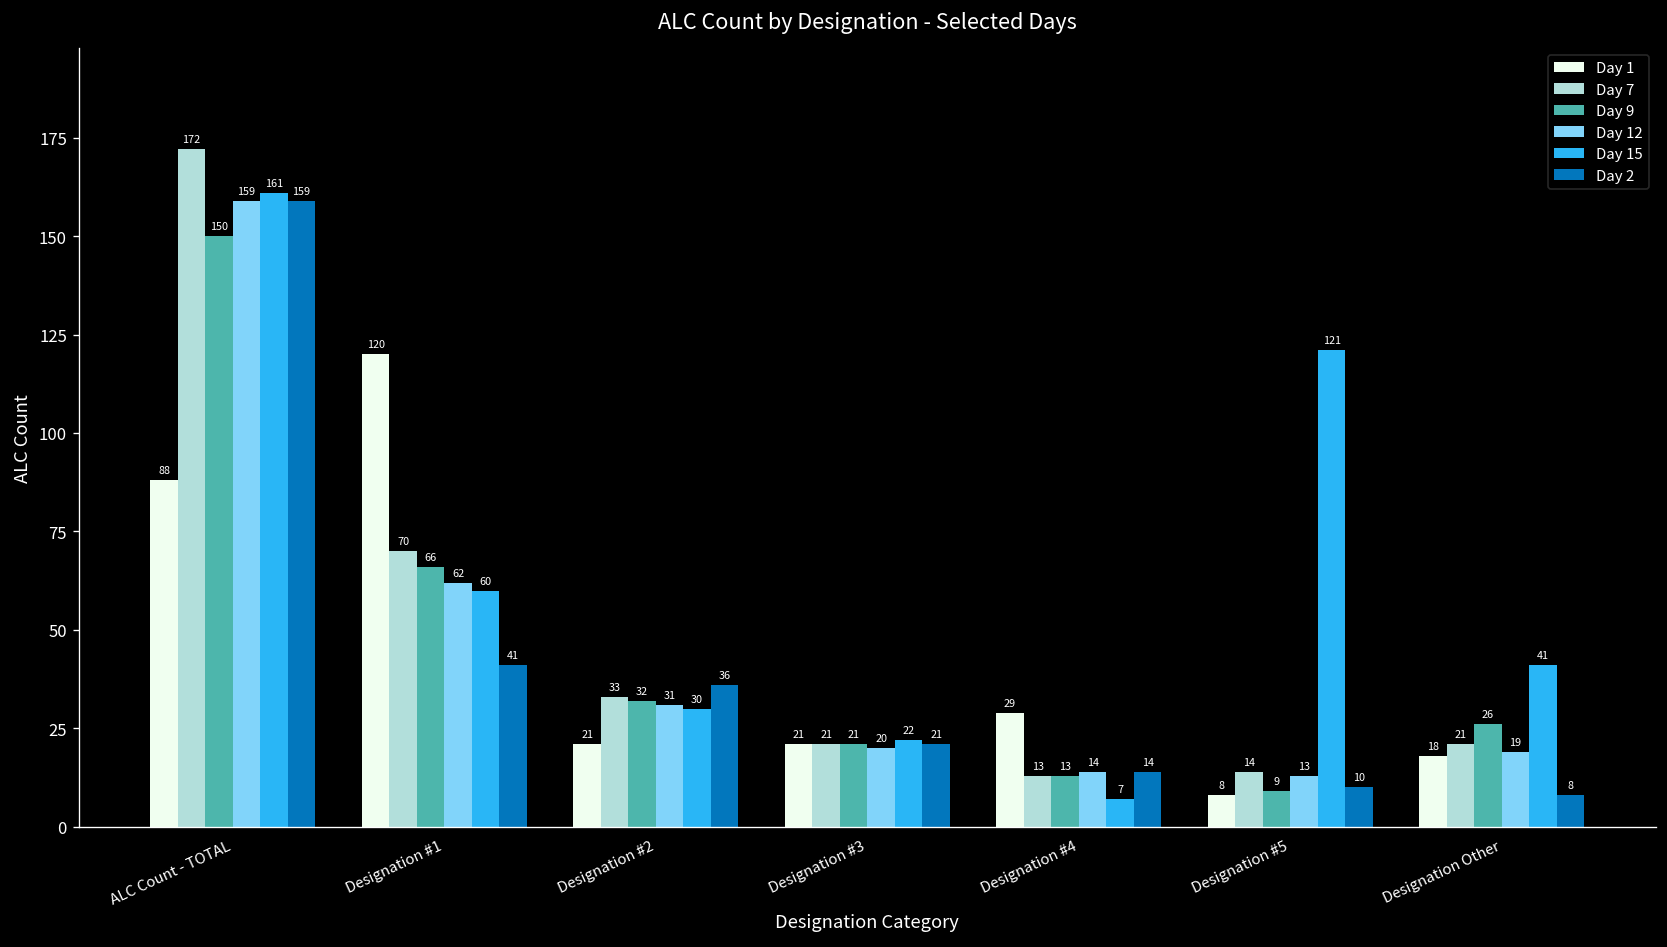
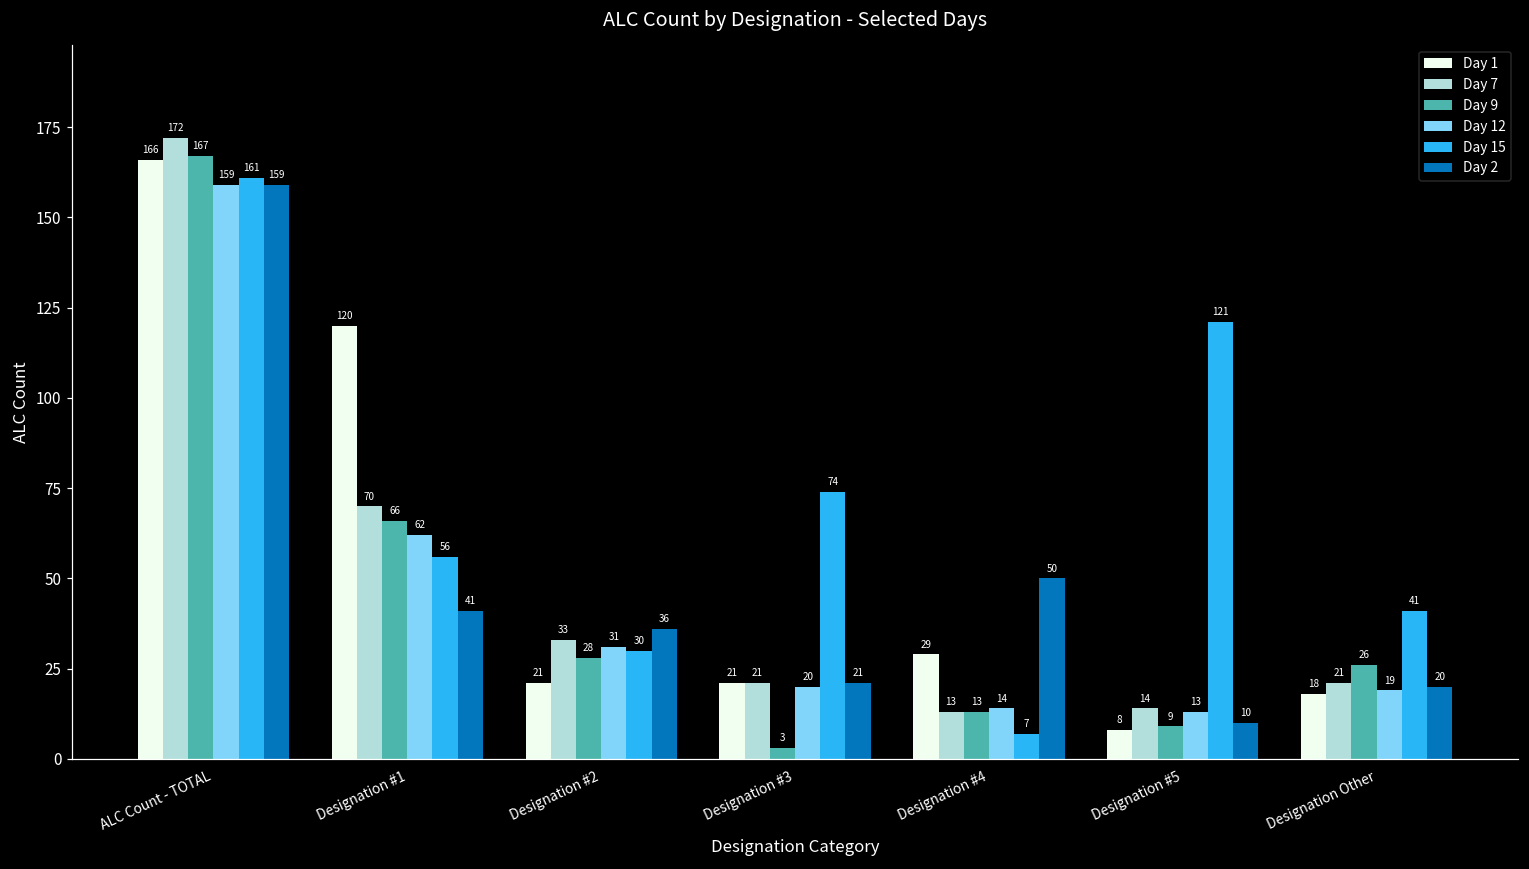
  {
    "Day 1": {
-     "ALC Count - TOTAL": 88,
+     "ALC Count - TOTAL": 166,
      "Designation #1": 120,
      "Designation #2": 21,
      "Designation #3": 21,
      "Designation #4": 29,
      "Designation #5": 8,
      "Designation Other": 18
    },
    "Day 9": {
-     "ALC Count - TOTAL": 150,
+     "ALC Count - TOTAL": 167,
      "Designation #1": 66,
-     "Designation #2": 32,
-     "Designation #3": 21,
+     "Designation #2": 28,
+     "Designation #3": 3,
      "Designation #4": 13,
      "Designation #5": 9,
      "Designation Other": 26
    },
    "Day 15": {
      "ALC Count - TOTAL": 161,
-     "Designation #1": 60,
+     "Designation #1": 56,
      "Designation #2": 30,
-     "Designation #3": 22,
+     "Designation #3": 74,
      "Designation #4": 7,
      "Designation #5": 121,
      "Designation Other": 41
    },
    "Day 2": {
      "ALC Count - TOTAL": 159,
      "Designation #1": 41,
      "Designation #2": 36,
      "Designation #3": 21,
-     "Designation #4": 14,
+     "Designation #4": 50,
      "Designation #5": 10,
-     "Designation Other": 8
+     "Designation Other": 20
    }
  }
